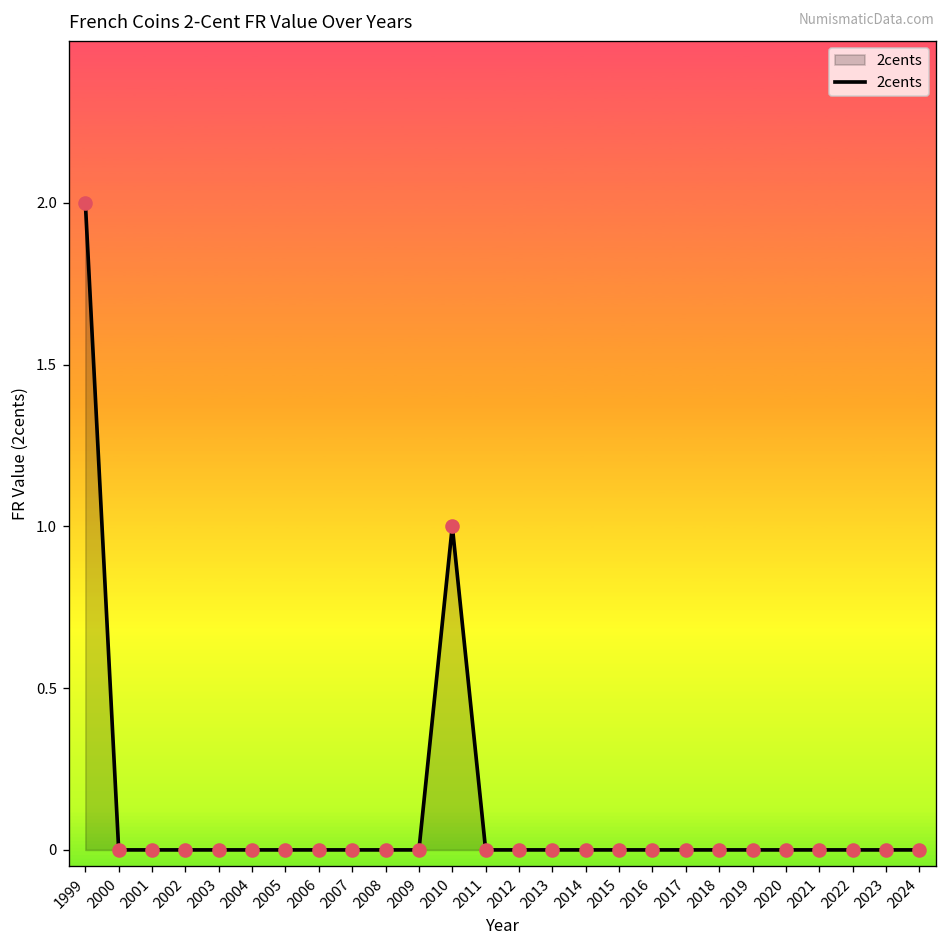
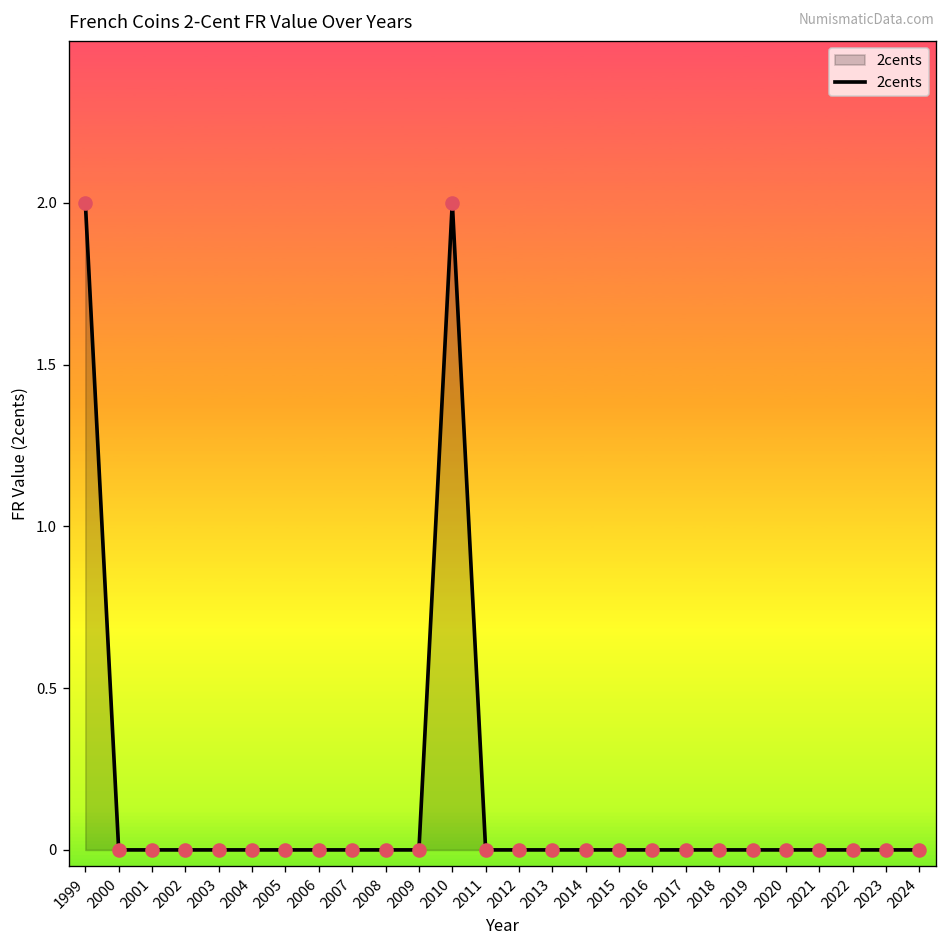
  {
    "1999": 2,
    "2000": 0,
    "2001": 0,
    "2002": 0,
    "2003": 0,
    "2004": 0,
    "2005": 0,
    "2006": 0,
    "2007": 0,
    "2008": 0,
    "2009": 0,
-   "2010": 1,
+   "2010": 2,
    "2011": 0,
    "2012": 0,
    "2013": 0,
    "2014": 0,
    "2015": 0,
    "2016": 0,
    "2017": 0,
    "2018": 0,
    "2019": 0,
    "2020": 0,
    "2021": 0,
    "2022": 0,
    "2023": 0,
    "2024": 0
  }
